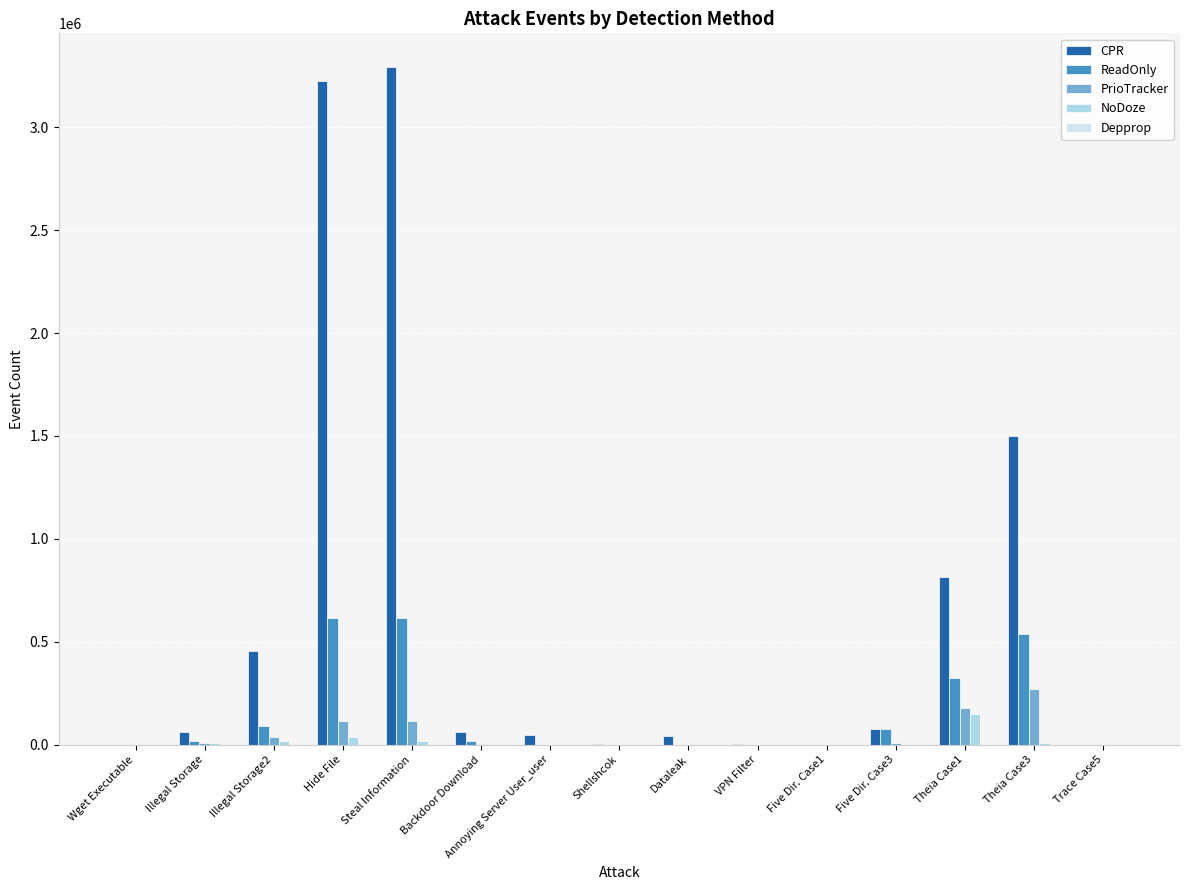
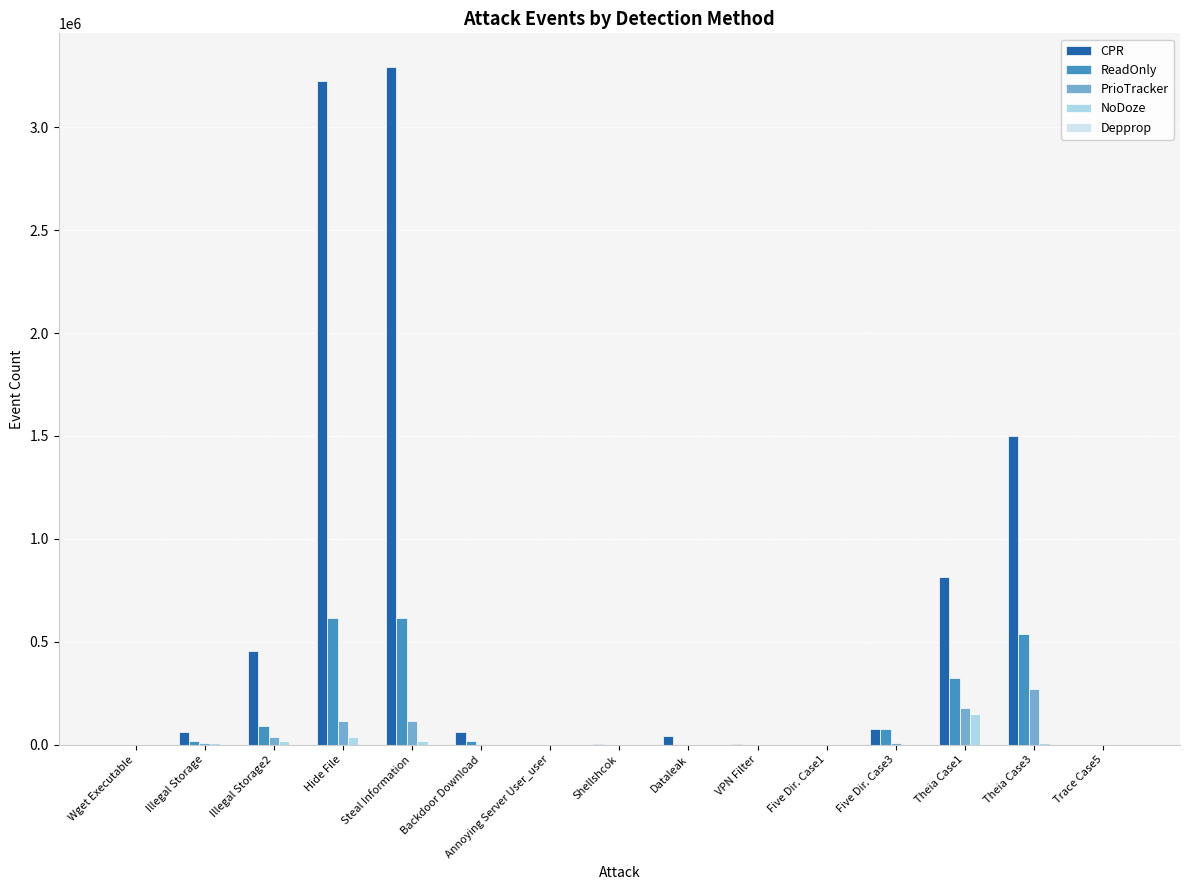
  {
    "CPR": {
      "Illegal Storage": 60000,
      "Illegal Storage2": 460000,
      "Hide File": 3220000,
      "Steal Information": 3290000,
      "Backdoor Download": 60000,
-     "Annoying Server User_user": 50000,
+     "Annoying Server User_user": 0,
      "Dataleak": 40000,
      "Five Dir. Case3": 80000,
      "Theia Case1": 820000,
      "Theia Case3": 1500000
    }
  }
